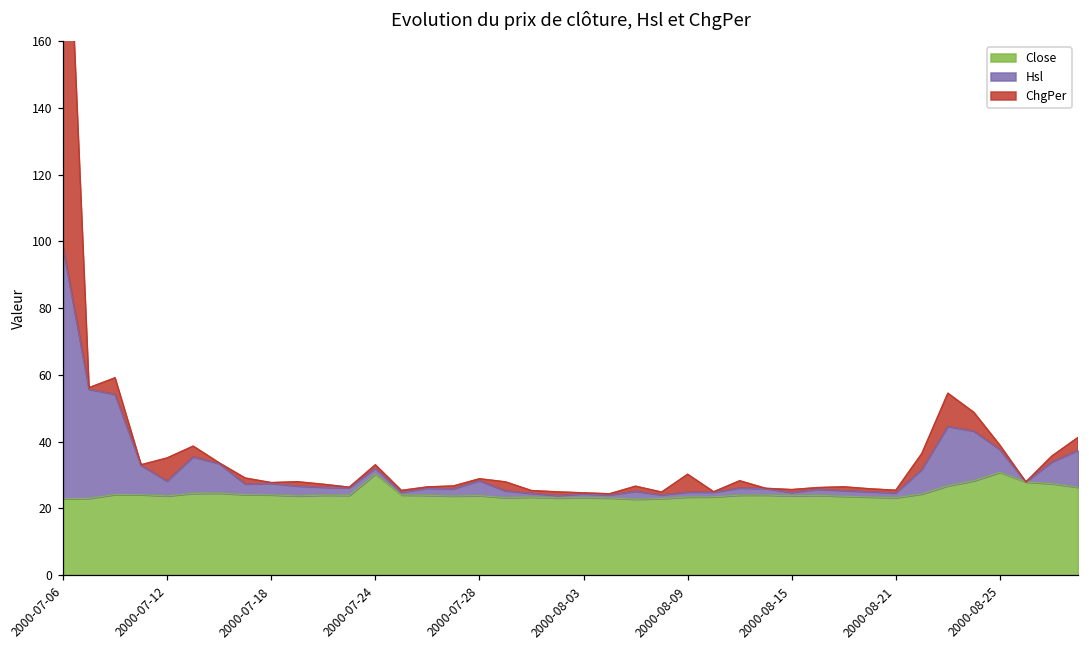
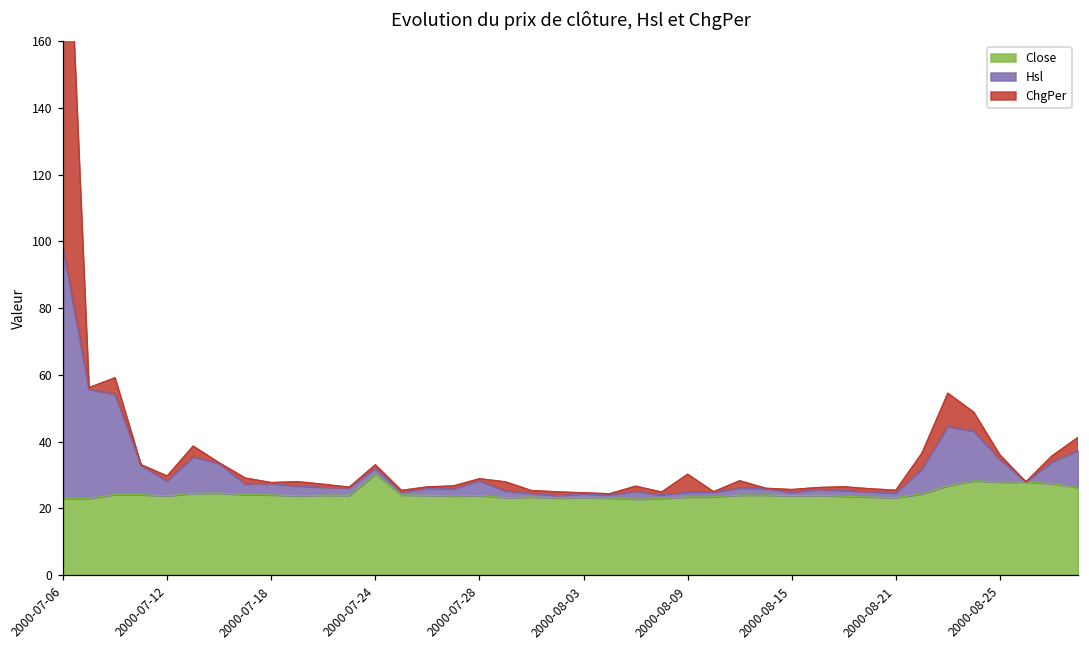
  {
    "Close": {
      "2000-07-06": 23,
      "2000-07-12": 24,
      "2000-07-18": 24,
      "2000-07-24": 30,
      "2000-07-28": 24,
      "2000-08-03": 23,
      "2000-08-09": 23,
      "2000-08-15": 24,
      "2000-08-21": 23,
-     "2000-08-25": 31
+     "2000-08-25": 28
    },
    "Hsl": {
      "2000-07-06": 75,
      "2000-07-12": 4,
      "2000-07-24": 2,
      "2000-08-09": 1,
      "2000-08-15": 1,
      "2000-08-21": 1,
      "2000-08-25": 7
    },
    "ChgPer": {
-     "2000-07-12": 7,
+     "2000-07-12": 2,
      "2000-07-24": 1,
      "2000-08-09": 5,
      "2000-08-15": 1,
      "2000-08-21": 1,
      "2000-08-25": 1
    }
  }
